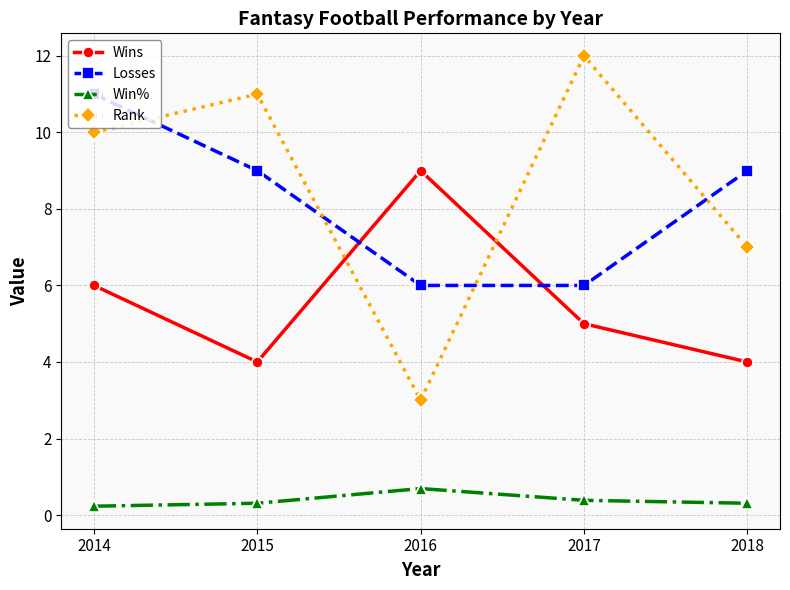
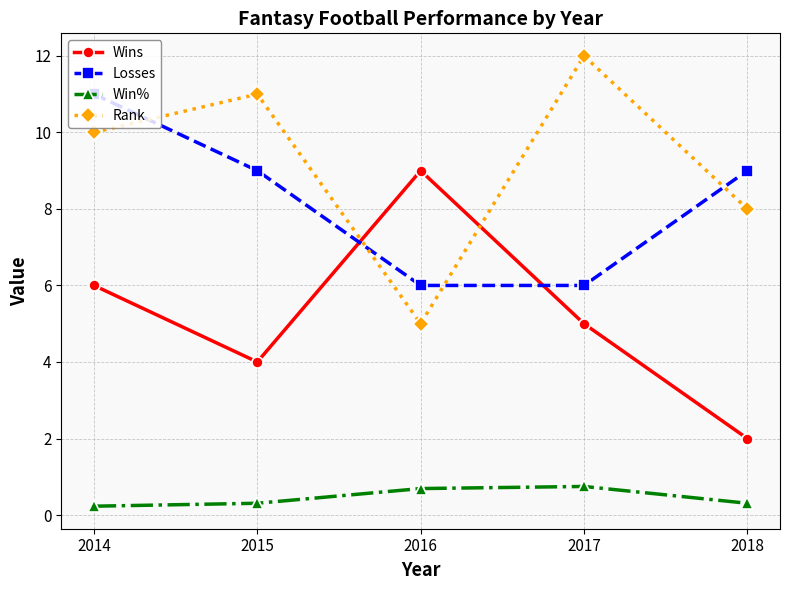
  {
    "Wins": {
      "2014": 6,
      "2015": 4,
      "2016": 9,
      "2017": 5,
-     "2018": 4
+     "2018": 2
    },
    "Losses": {
      "2015": 9.0,
      "2016": 6.0,
      "2017": 6.0,
      "2018": 9.0
    },
    "Win%": {
      "2014": 0.2,
      "2015": 0.3,
      "2016": 0.7,
-     "2017": 0.4,
+     "2017": 0.7,
      "2018": 0.3
    },
    "Rank": {
      "2014": 10,
      "2015": 11,
-     "2016": 3,
+     "2016": 5,
      "2017": 12,
-     "2018": 7
+     "2018": 8
    }
  }
